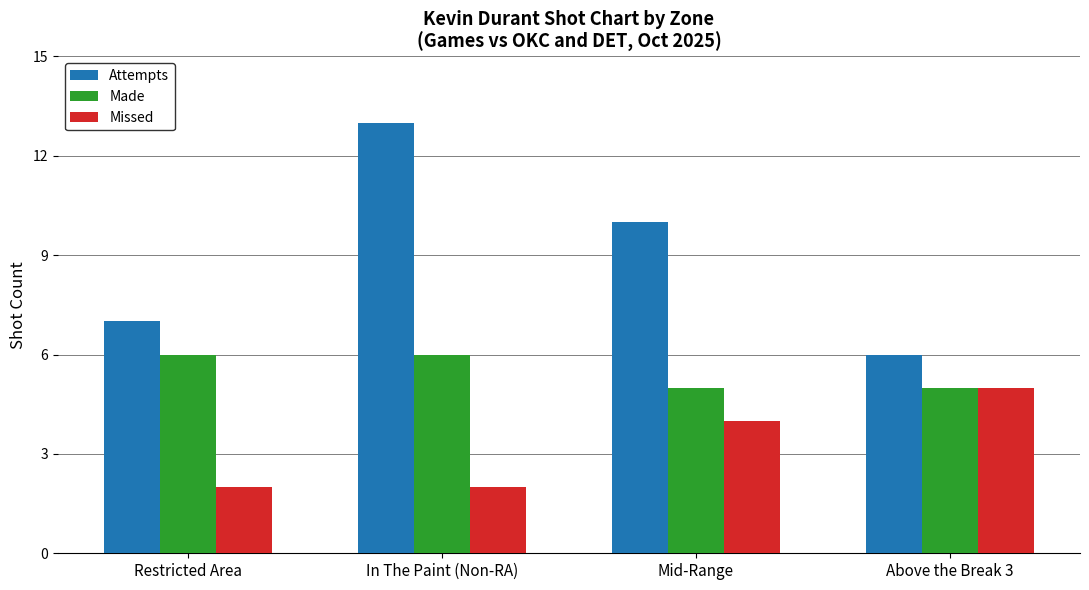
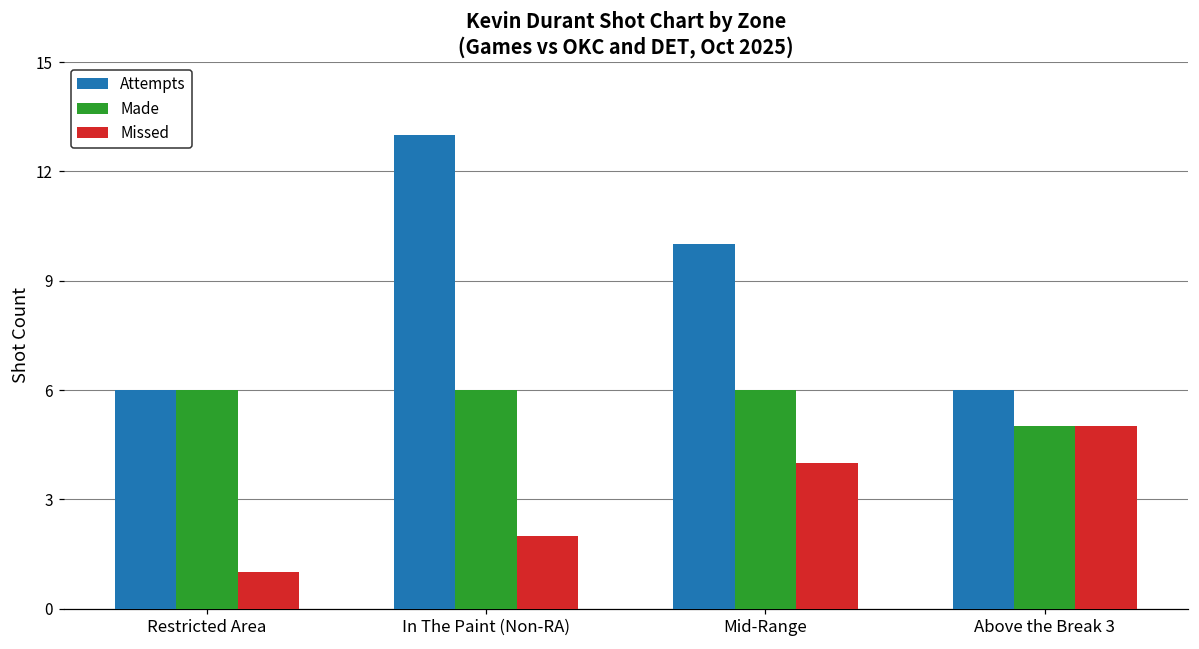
  {
    "Attempts": {
-     "Restricted Area": 7,
+     "Restricted Area": 6,
      "In The Paint (Non-RA)": 13,
      "Mid-Range": 10,
      "Above the Break 3": 6
    },
    "Made": {
      "Restricted Area": 6,
      "In The Paint (Non-RA)": 6,
-     "Mid-Range": 5,
+     "Mid-Range": 6,
      "Above the Break 3": 5
    },
    "Missed": {
-     "Restricted Area": 2,
+     "Restricted Area": 1,
      "In The Paint (Non-RA)": 2,
      "Mid-Range": 4,
      "Above the Break 3": 5
    }
  }
